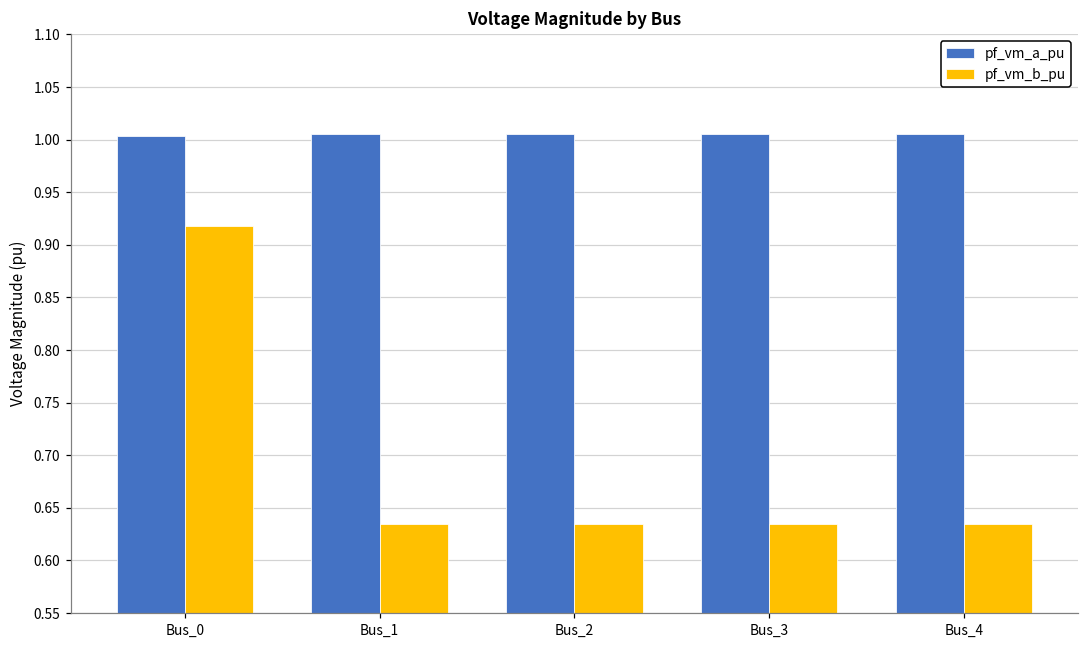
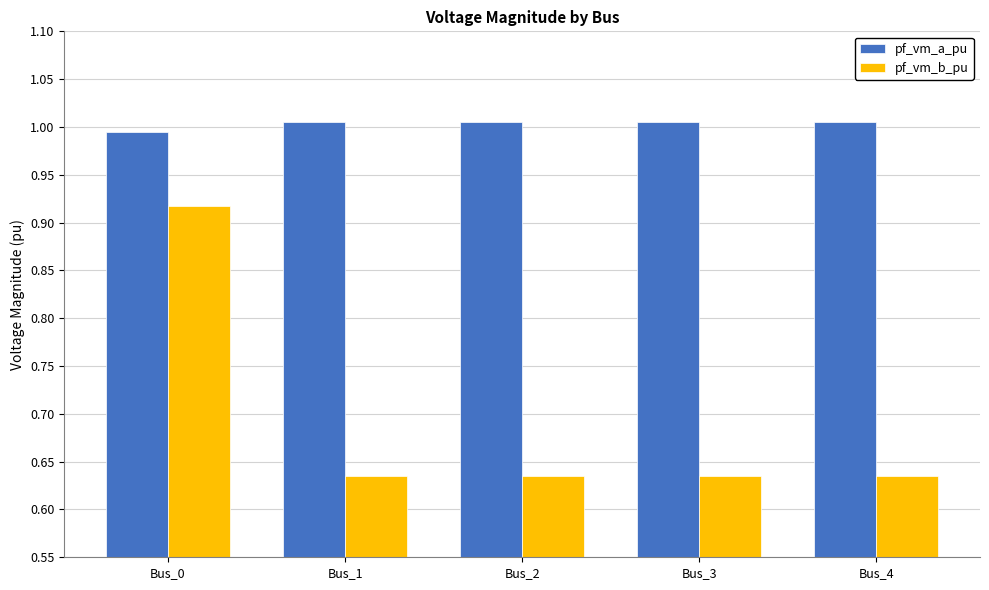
  {
    "pf_vm_a_pu": {
-     "Bus_0": 1.00,
+     "Bus_0": 0.99,
      "Bus_1": 1.01,
      "Bus_2": 1.01,
      "Bus_3": 1.01,
      "Bus_4": 1.01
    },
    "pf_vm_b_pu": {
      "Bus_0": 0.92,
      "Bus_1": 0.63,
      "Bus_2": 0.63,
      "Bus_3": 0.63,
      "Bus_4": 0.63
    }
  }
